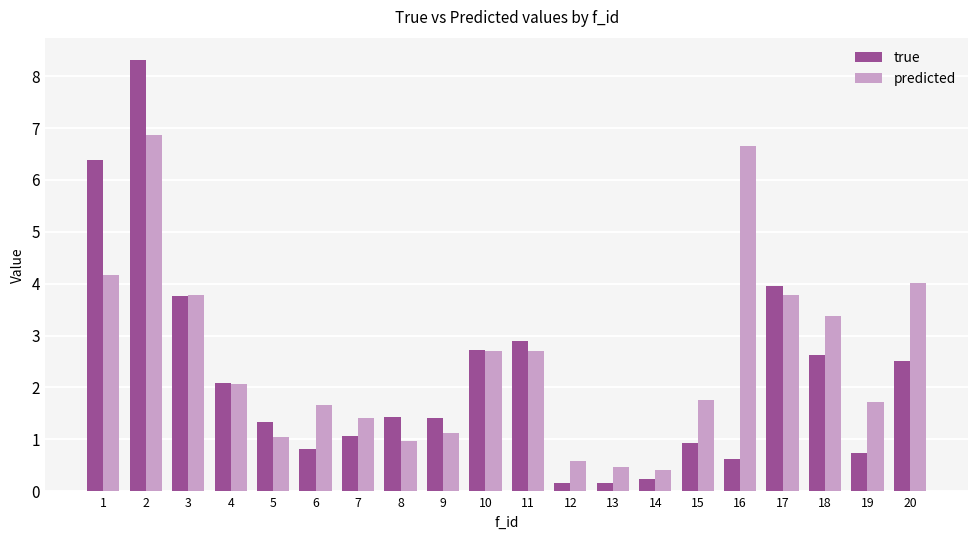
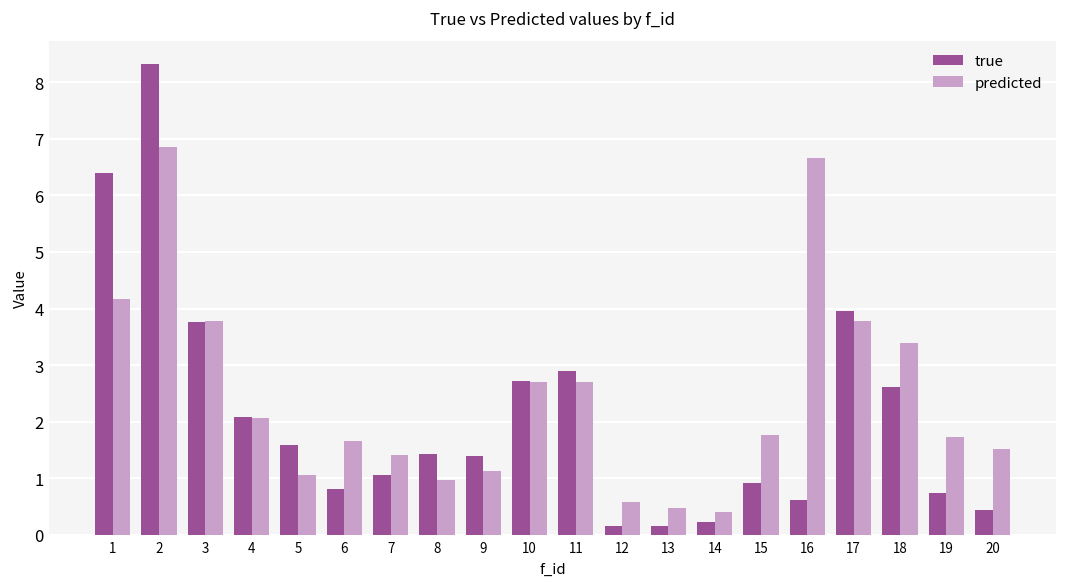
  {
    "true": {
      "1": 6.4,
      "2": 8.3,
      "3": 3.8,
      "4": 2.1,
-     "5": 1.3,
+     "5": 1.6,
      "6": 0.8,
      "7": 1.1,
      "8": 1.4,
      "9": 1.4,
      "10": 2.7,
      "11": 2.9,
      "12": 0.2,
      "13": 0.2,
      "14": 0.2,
      "15": 0.9,
      "16": 0.6,
      "17": 3.9,
      "18": 2.6,
      "19": 0.7,
-     "20": 2.5
+     "20": 0.4
    },
    "predicted": {
      "1": 4.2,
      "2": 6.9,
      "3": 3.8,
      "4": 2.1,
      "5": 1.0,
      "6": 1.7,
      "7": 1.4,
      "8": 1.0,
      "9": 1.1,
      "10": 2.7,
      "11": 2.7,
      "12": 0.6,
      "13": 0.5,
      "14": 0.4,
      "15": 1.8,
      "16": 6.7,
      "17": 3.8,
      "18": 3.4,
      "19": 1.7,
-     "20": 4.0
+     "20": 1.5
    }
  }
